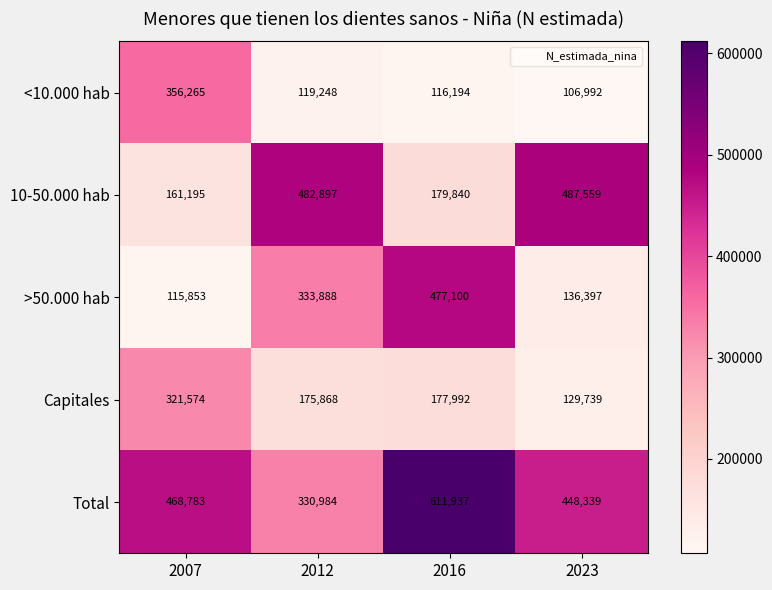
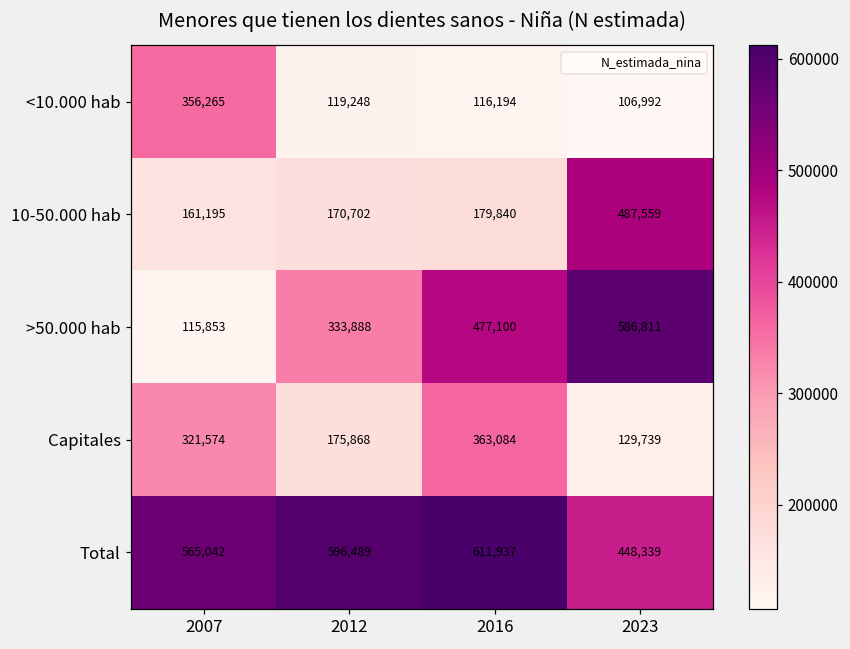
  {
    "<10.000 hab": {
      "2007": "356,265",
      "2012": "119,248",
      "2016": "116,194",
      "2023": "106,992"
    },
    "10-50.000 hab": {
      "2007": "161,195",
-     "2012": "482,897",
+     "2012": "170,702",
      "2016": "179,840",
      "2023": "487,559"
    },
    ">50.000 hab": {
      "2007": "115,853",
      "2012": "333,888",
      "2016": "477,100",
-     "2023": "136,397"
+     "2023": "586,811"
    },
    "Capitales": {
      "2007": "321,574",
      "2012": "175,868",
-     "2016": "177,992",
+     "2016": "363,084",
      "2023": "129,739"
    },
    "Total": {
-     "2007": "468,783",
-     "2012": "330,984",
+     "2007": "565,042",
+     "2012": "596,489",
      "2016": "611,937",
      "2023": "448,339"
    }
  }
